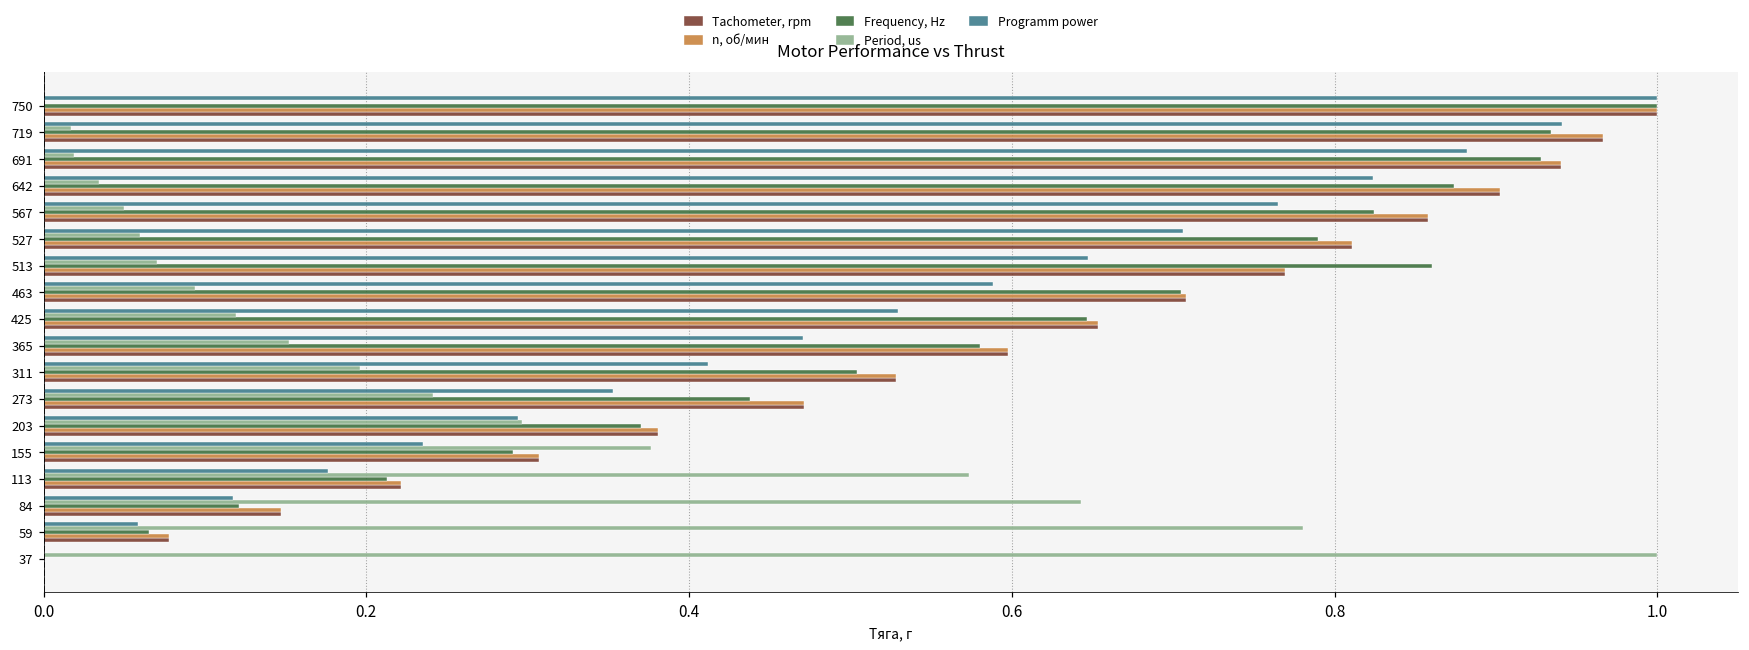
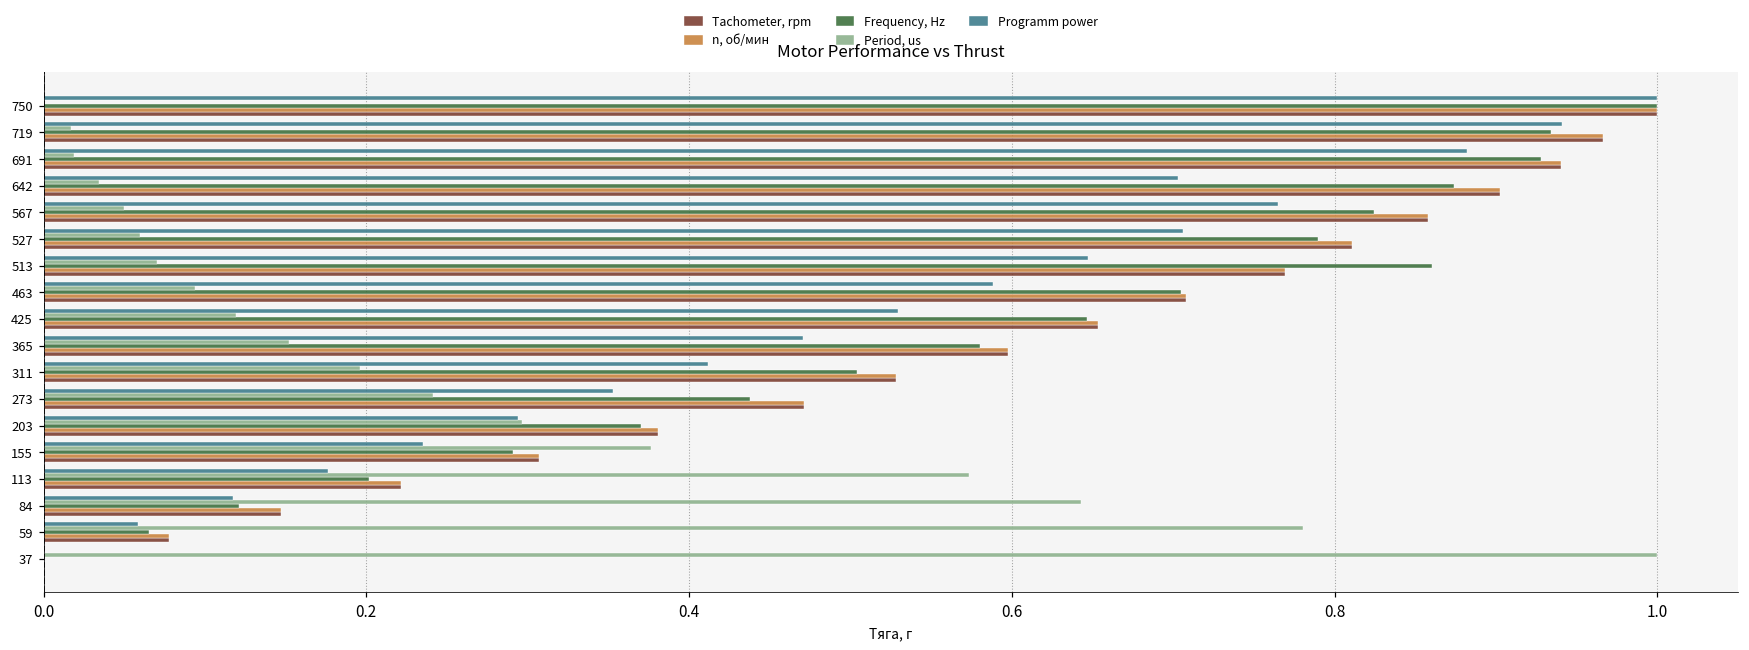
  {
    "Tachometer, rpm": {
      "750": 1.000,
      "719": 0.967,
      "691": 0.940,
      "642": 0.903,
      "567": 0.858,
      "527": 0.811,
      "513": 0.769,
      "463": 0.708,
      "425": 0.654,
      "365": 0.597,
      "311": 0.528,
      "273": 0.472,
      "203": 0.381,
      "155": 0.307,
      "113": 0.222,
      "84": 0.147,
      "59": 0.078,
      "37": 0.000
    },
    "n, об/мин": {
      "750": 1.000,
      "719": 0.967,
      "691": 0.940,
      "642": 0.903,
      "567": 0.858,
      "527": 0.811,
      "513": 0.769,
      "463": 0.708,
      "425": 0.654,
      "365": 0.597,
      "311": 0.528,
      "273": 0.472,
      "203": 0.381,
      "155": 0.307,
      "113": 0.222,
      "84": 0.147,
      "59": 0.078,
      "37": 0.000
    },
    "Frequency, Hz": {
      "750": 1.000,
      "719": 0.934,
      "691": 0.928,
      "642": 0.874,
      "567": 0.824,
      "527": 0.790,
      "513": 0.861,
      "463": 0.705,
      "425": 0.647,
      "365": 0.580,
      "311": 0.504,
      "273": 0.438,
      "203": 0.370,
      "155": 0.291,
-     "113": 0.213,
+     "113": 0.201,
      "84": 0.121,
      "59": 0.065,
      "37": 0.000
    },
    "Period, us": {
      "750": 0.000,
      "719": 0.017,
      "691": 0.019,
      "642": 0.034,
      "567": 0.050,
      "527": 0.060,
      "513": 0.071,
      "463": 0.094,
      "425": 0.119,
      "365": 0.152,
      "311": 0.196,
      "273": 0.241,
      "203": 0.296,
      "155": 0.376,
      "113": 0.573,
      "84": 0.643,
      "59": 0.781,
      "37": 1.000
    },
    "Programm power": {
      "750": 1.000,
      "719": 0.941,
      "691": 0.882,
-     "642": 0.824,
+     "642": 0.703,
      "567": 0.765,
      "527": 0.706,
      "513": 0.647,
      "463": 0.588,
      "425": 0.529,
      "365": 0.471,
      "311": 0.412,
      "273": 0.353,
      "203": 0.294,
      "155": 0.235,
      "113": 0.176,
      "84": 0.118,
      "59": 0.059,
      "37": 0.000
    }
  }
